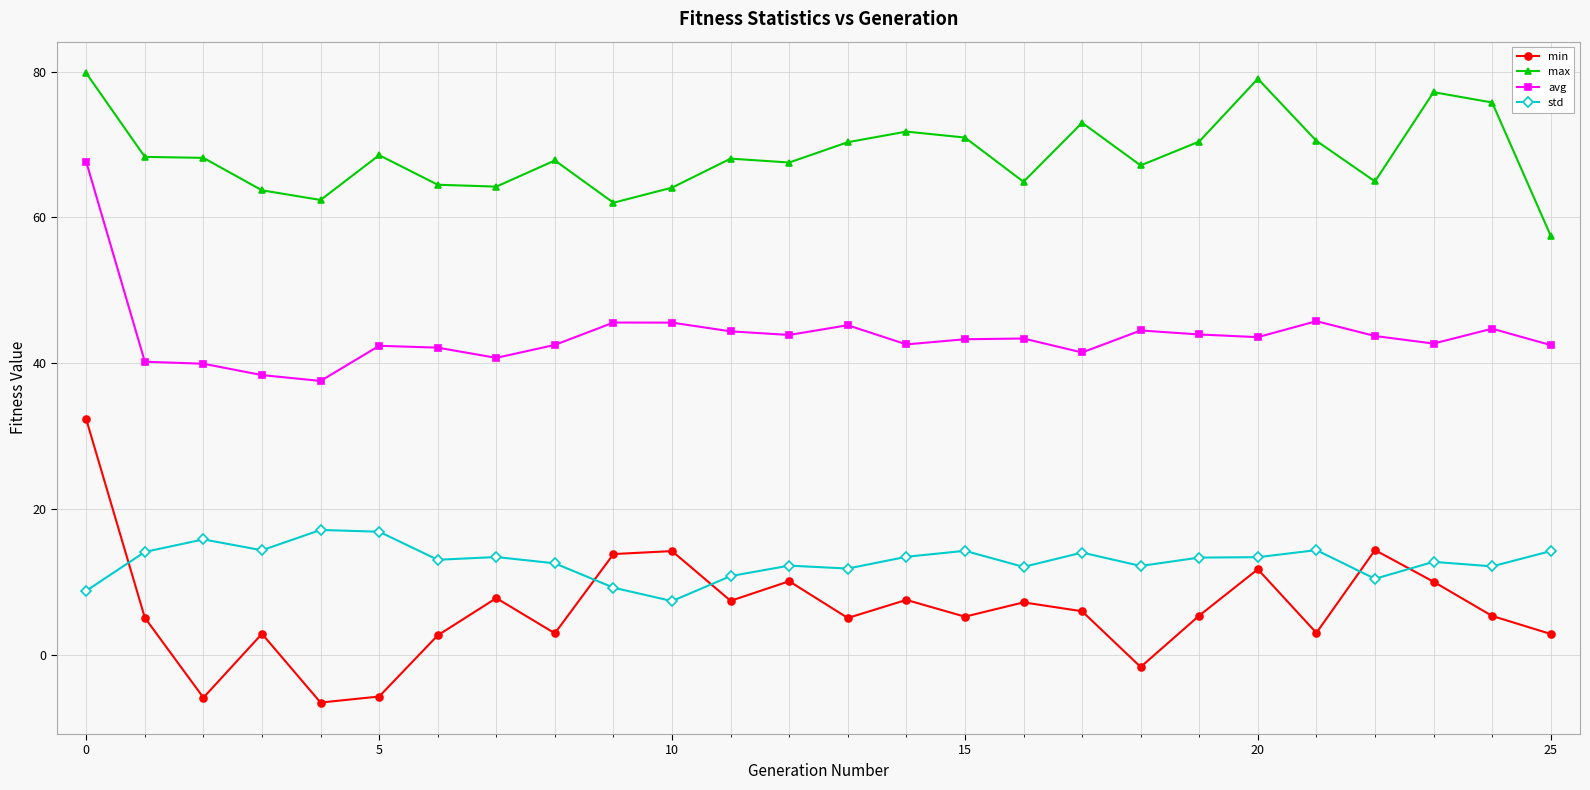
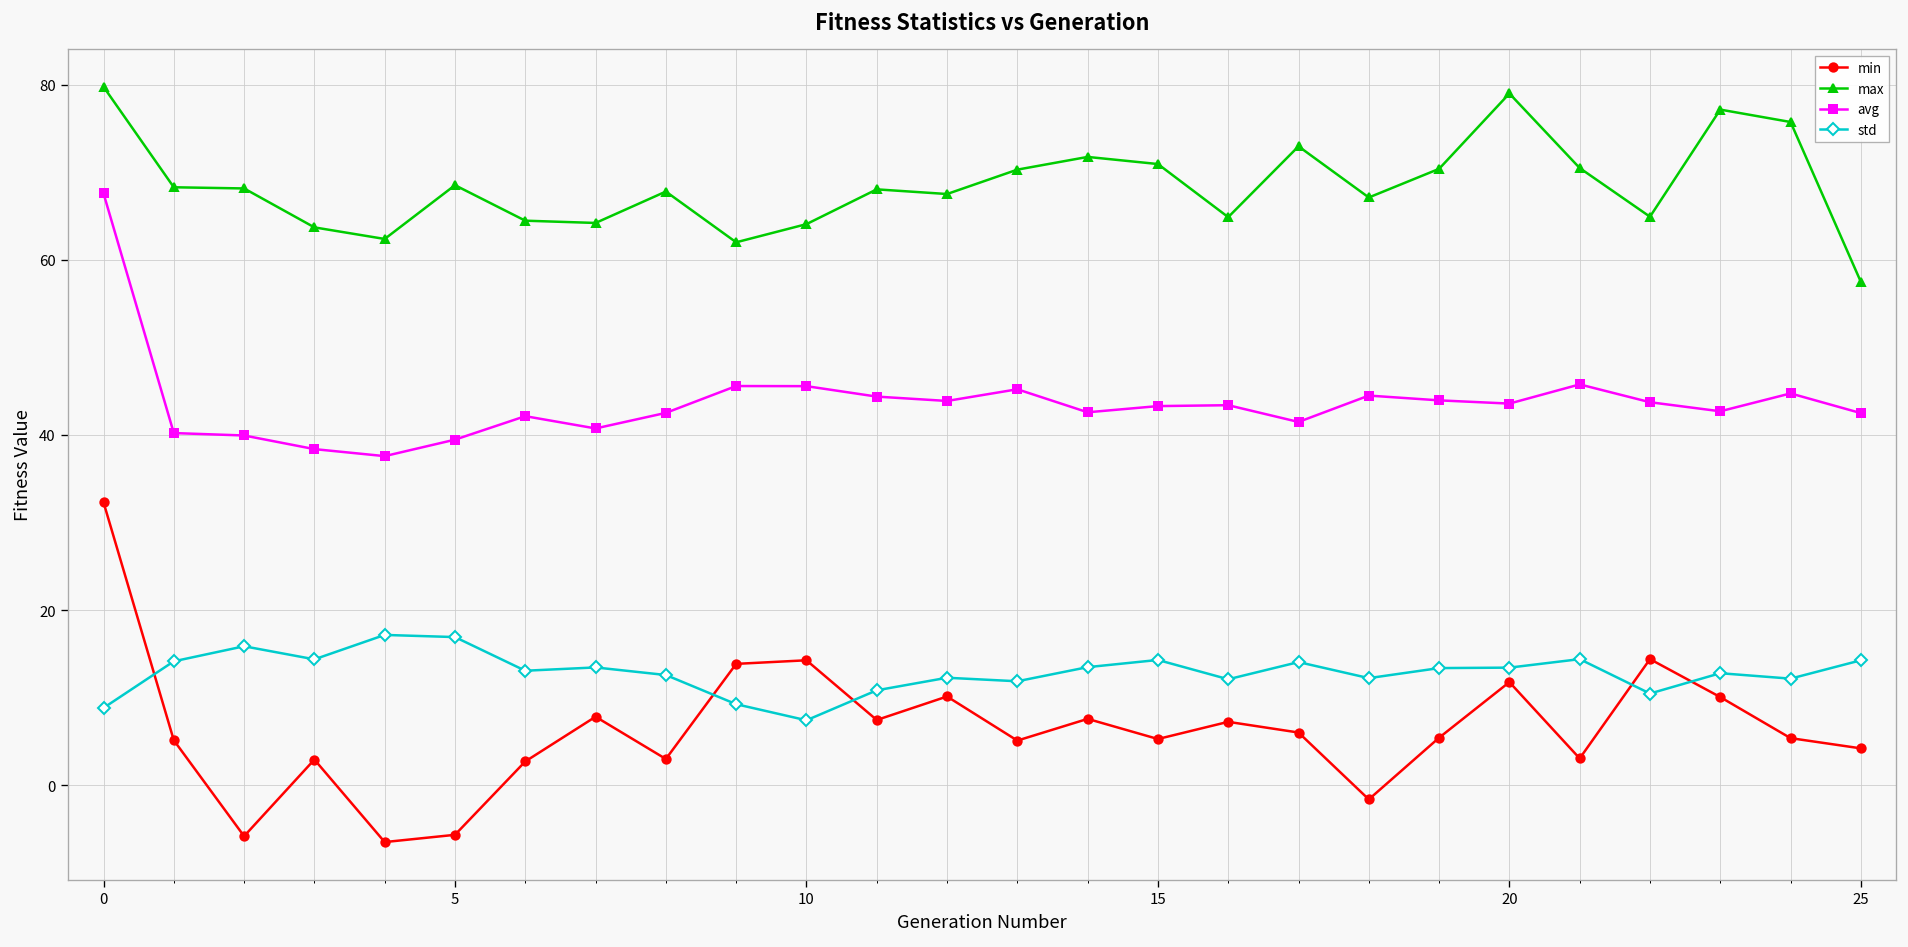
  {
    "min": {
      "0": 32,
      "5": -6,
      "10": 14,
      "15": 5,
      "20": 12,
-     "25": 3
+     "25": 4
    },
    "max": {
      "0": 80,
      "5": 69,
      "10": 64,
      "15": 71,
      "20": 79,
      "25": 57
    },
    "avg": {
      "0": 68,
-     "5": 42,
+     "5": 39,
      "10": 46,
      "15": 43,
      "20": 44,
      "25": 43
    },
    "std": {
      "0": 9,
      "5": 17,
      "10": 7,
      "15": 14,
      "20": 13,
      "25": 14
    }
  }
